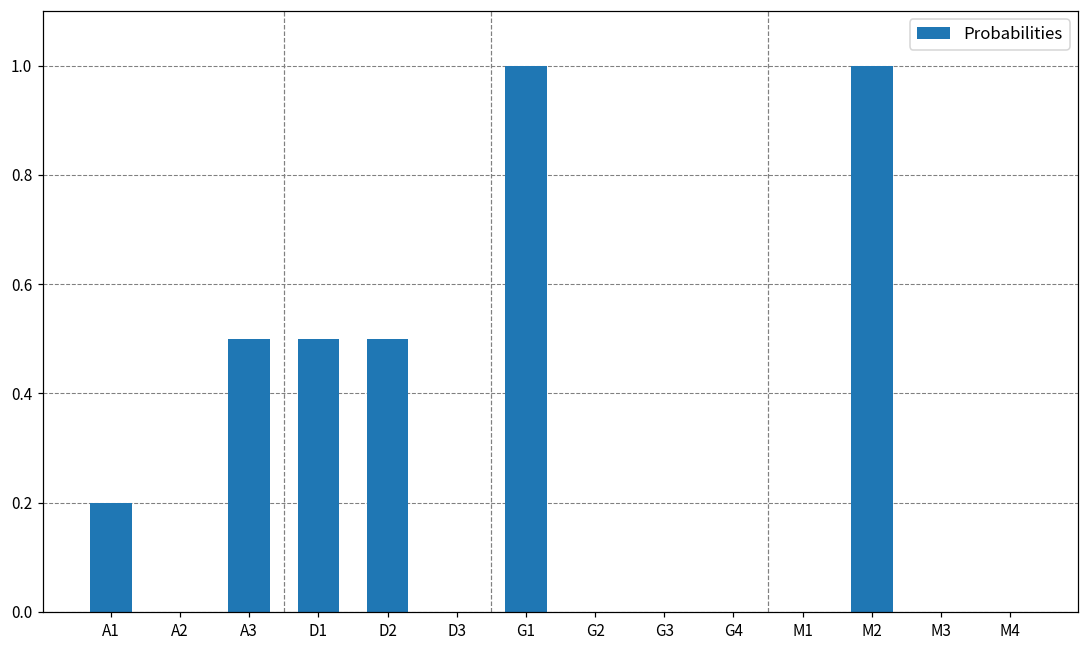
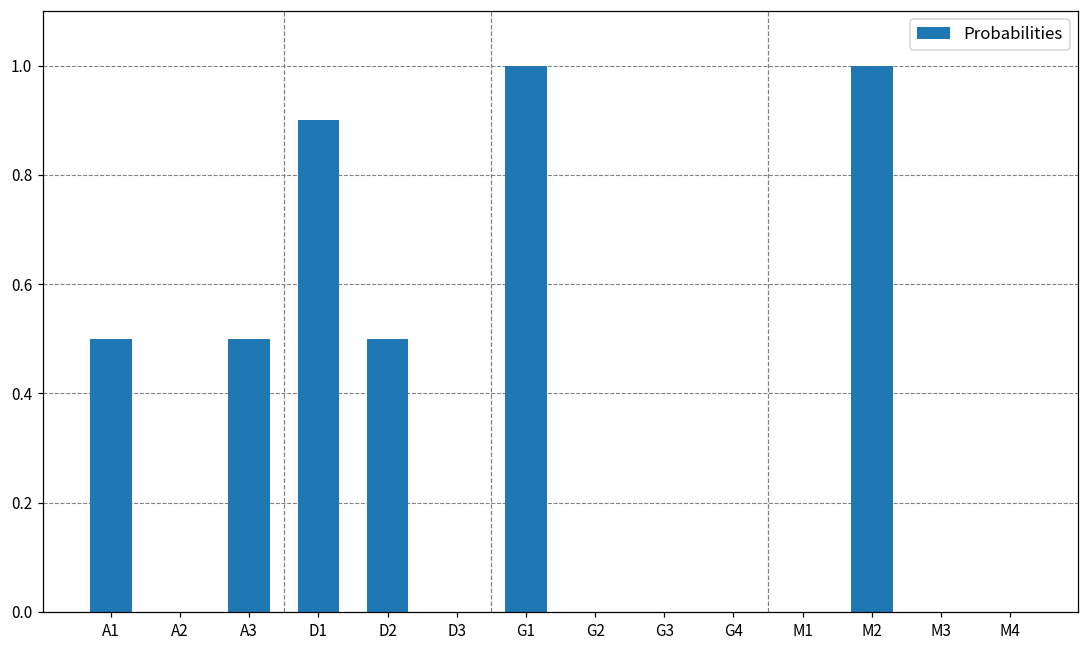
  {
-   "A1": 0.2,
+   "A1": 0.5,
    "A2": 0.0,
    "A3": 0.5,
-   "D1": 0.5,
+   "D1": 0.9,
    "D2": 0.5,
    "D3": 0.0,
    "G1": 1.0,
    "G2": 0.0,
    "G3": 0.0,
    "G4": 0.0,
    "M1": 0.0,
    "M2": 1.0,
    "M3": 0.0,
    "M4": 0.0
  }
